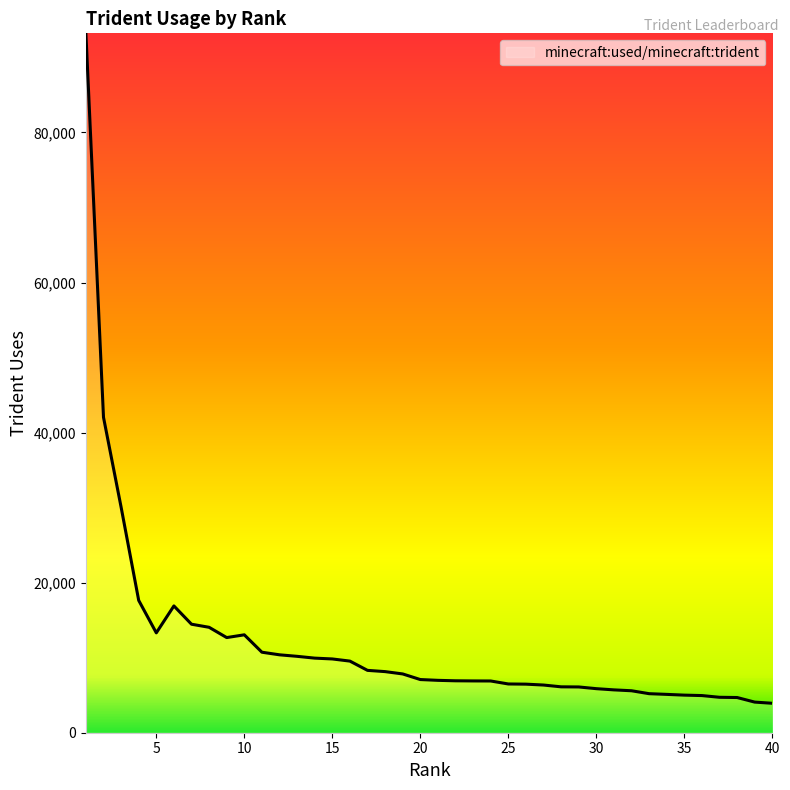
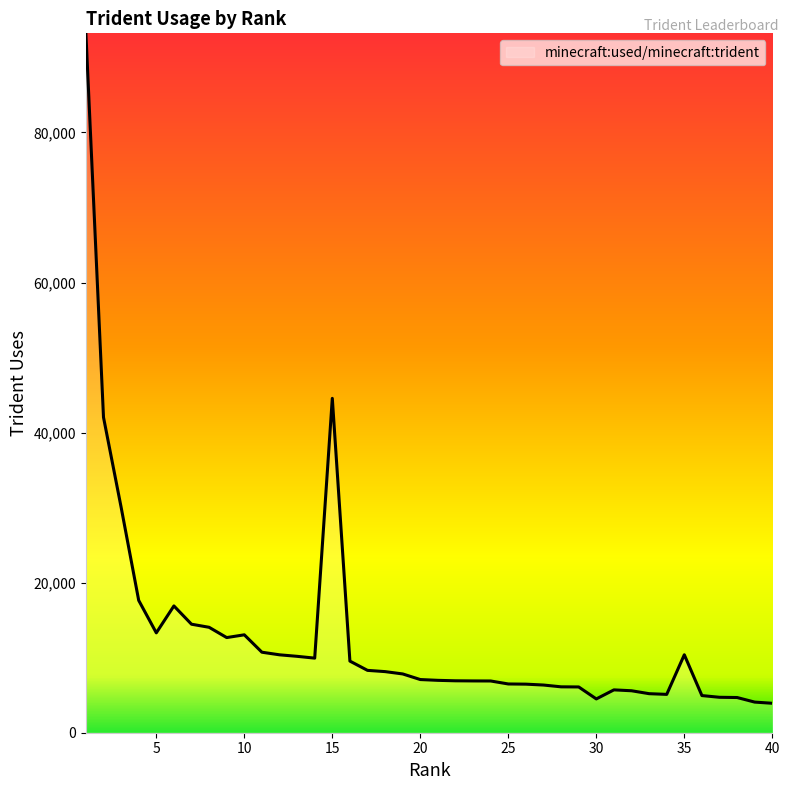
  {
    "5": "13,000",
    "10": "13,000",
-   "15": "10,000",
+   "15": "45,000",
    "20": "7,000",
    "25": "6,000",
-   "30": "6,000",
-   "35": "5,000",
+   "30": "5,000",
+   "35": "10,000",
    "40": "4,000"
  }
